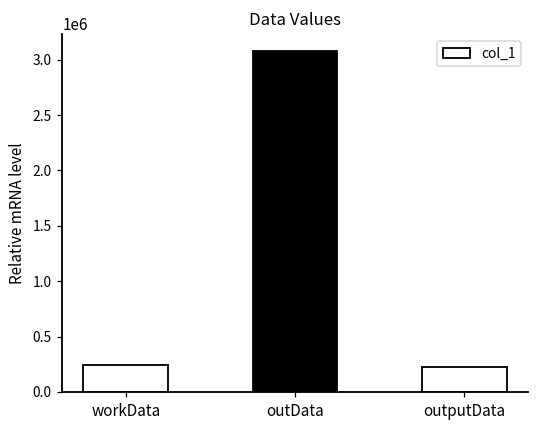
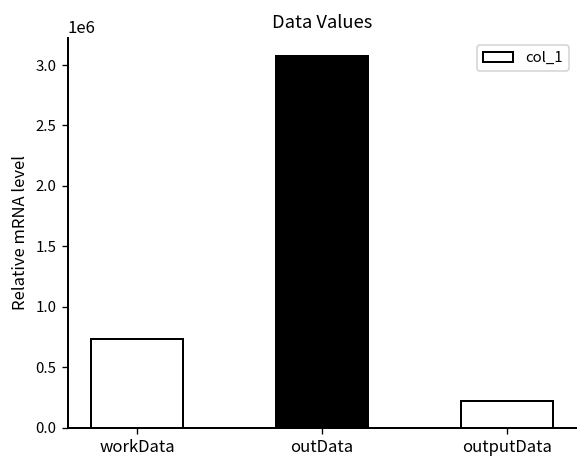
  {
-   "workData": 240000,
+   "workData": 730000,
    "outData": 3070000,
    "outputData": 220000
  }
